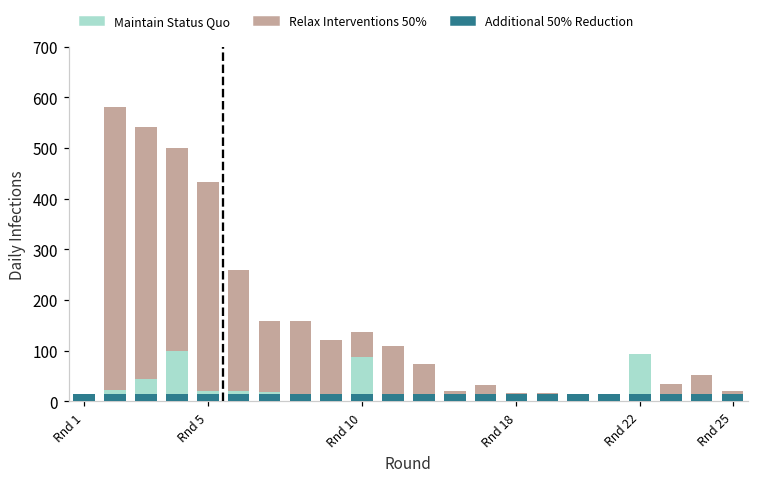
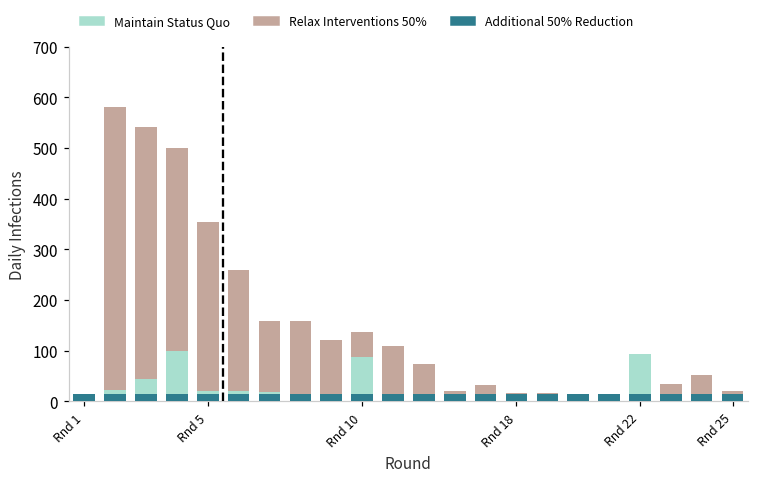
  {
    "Relax Interventions 50%": {
      "Rnd 1": 0,
-     "Rnd 5": 430,
+     "Rnd 5": 350,
      "Rnd 10": 140,
      "Rnd 18": 20,
      "Rnd 25": 20
    },
    "Maintain Status Quo": {
      "Rnd 1": 0,
      "Rnd 22": 90,
      "Rnd 25": 0
    },
    "Additional 50% Reduction": {
      "Rnd 1": 20,
      "Rnd 18": 20
    }
  }
